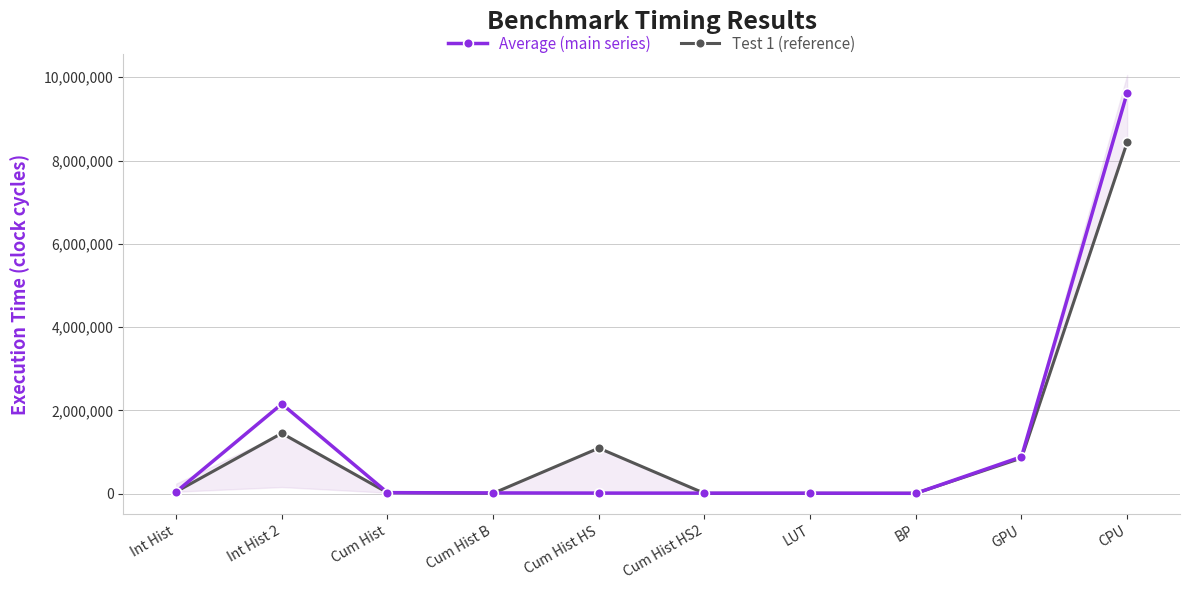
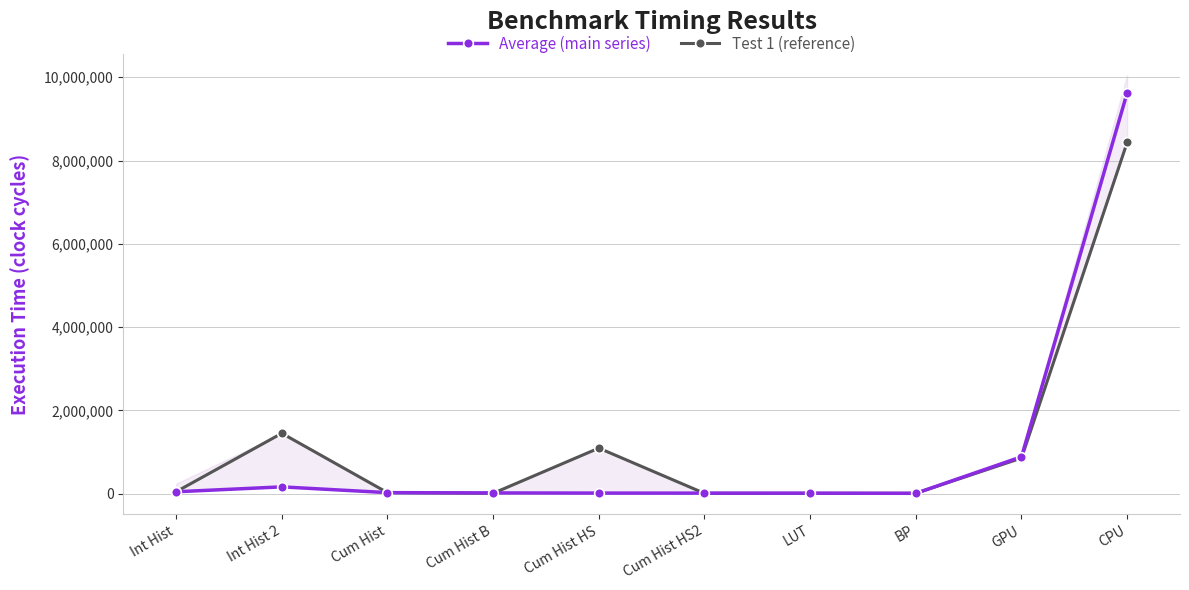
  {
    "Average (main series)": {
-     "Int Hist 2": "2,200,000",
+     "Int Hist 2": "200,000",
      "Cum Hist HS": "0",
      "CPU": "9,600,000"
    },
    "Test 1 (reference)": {
      "CPU": "8,400,000"
    }
  }
